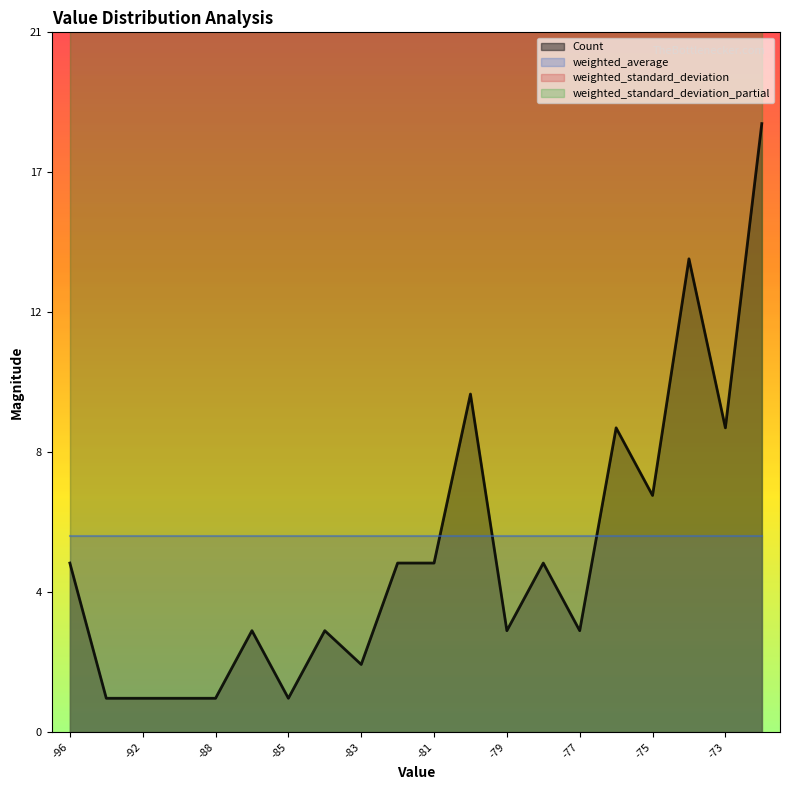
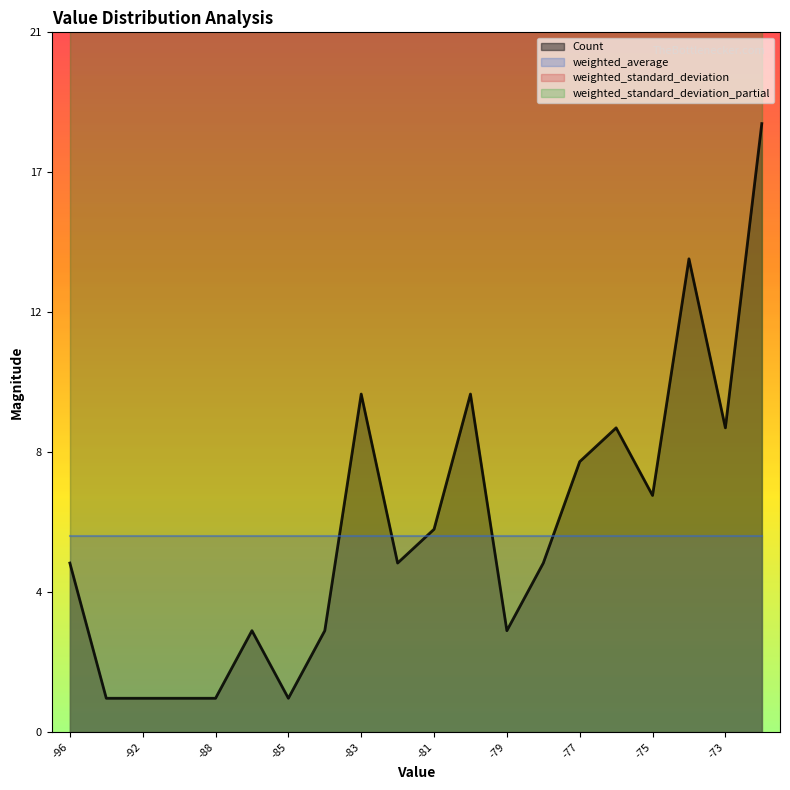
  {
    "Count": {
      "-96": 5,
      "-92": 1,
      "-88": 1,
      "-85": 1,
-     "-83": 2,
-     "-81": 5,
+     "-83": 10,
+     "-81": 6,
      "-79": 3,
-     "-77": 3,
+     "-77": 8,
      "-75": 7,
      "-73": 9
    },
    "weighted_average": {
      "-96": 5.8,
      "-92": 5.8,
      "-88": 5.8,
      "-85": 5.8,
      "-83": 5.8,
      "-81": 5.8,
      "-79": 5.8,
      "-77": 5.8,
      "-75": 5.8,
      "-73": 5.8
    }
  }
